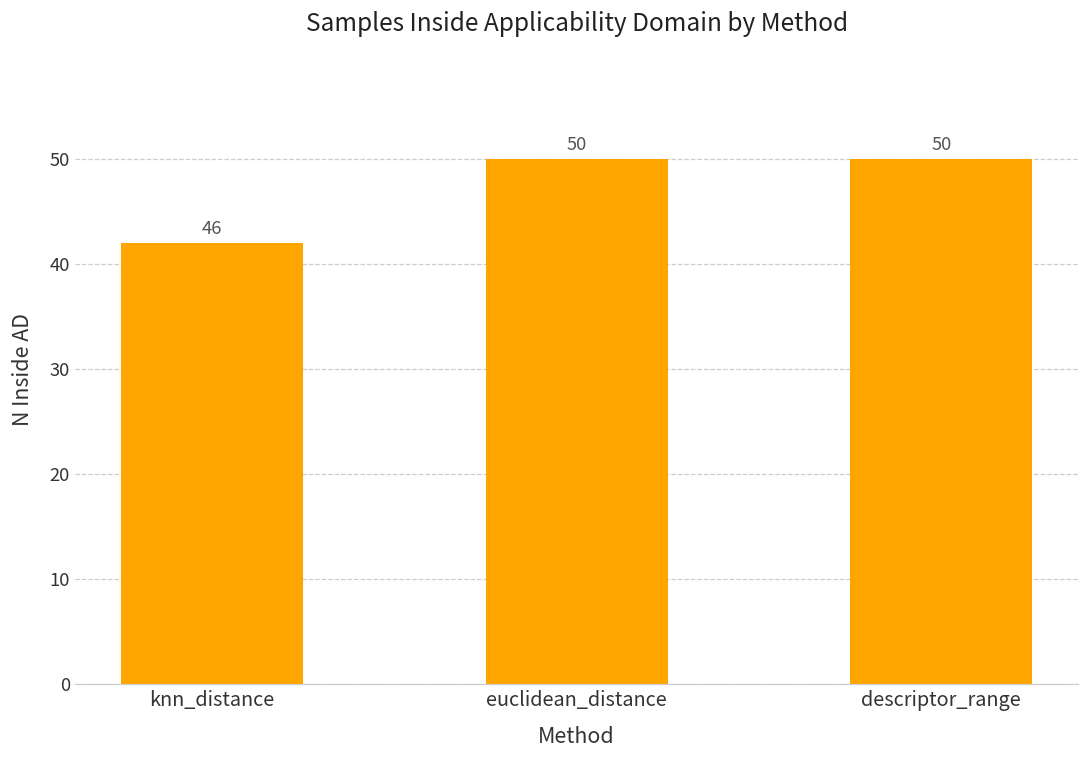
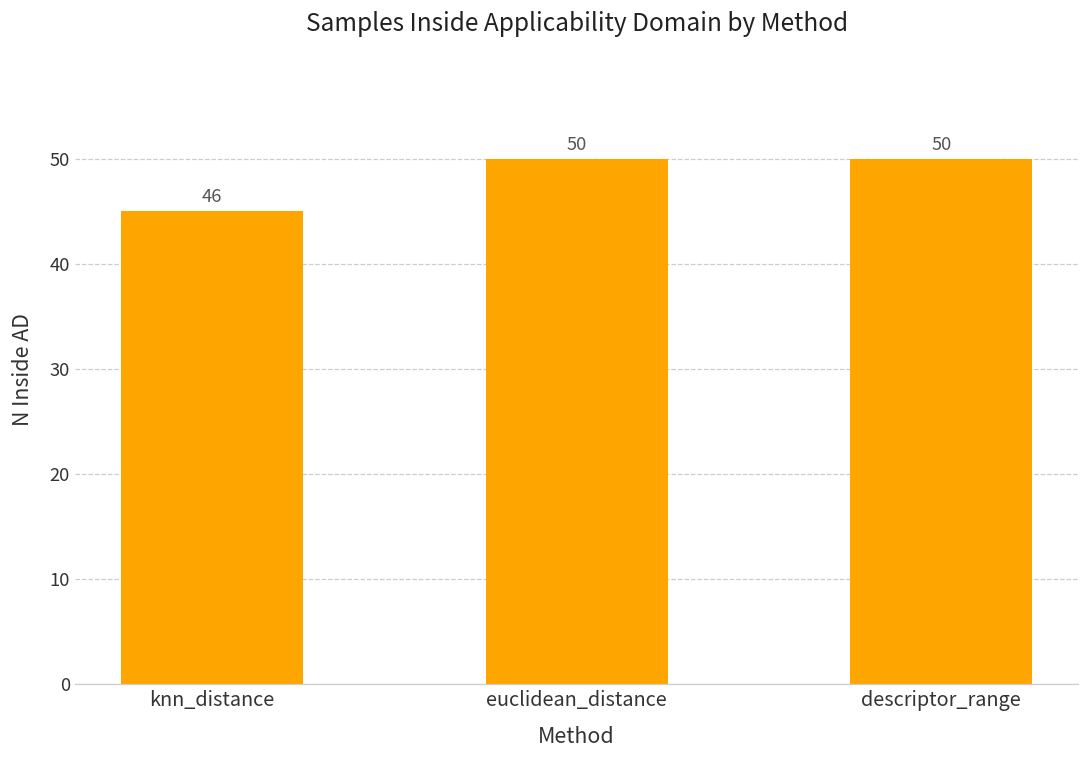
  {
-   "knn_distance": 42
+   "knn_distance": 45
  }
